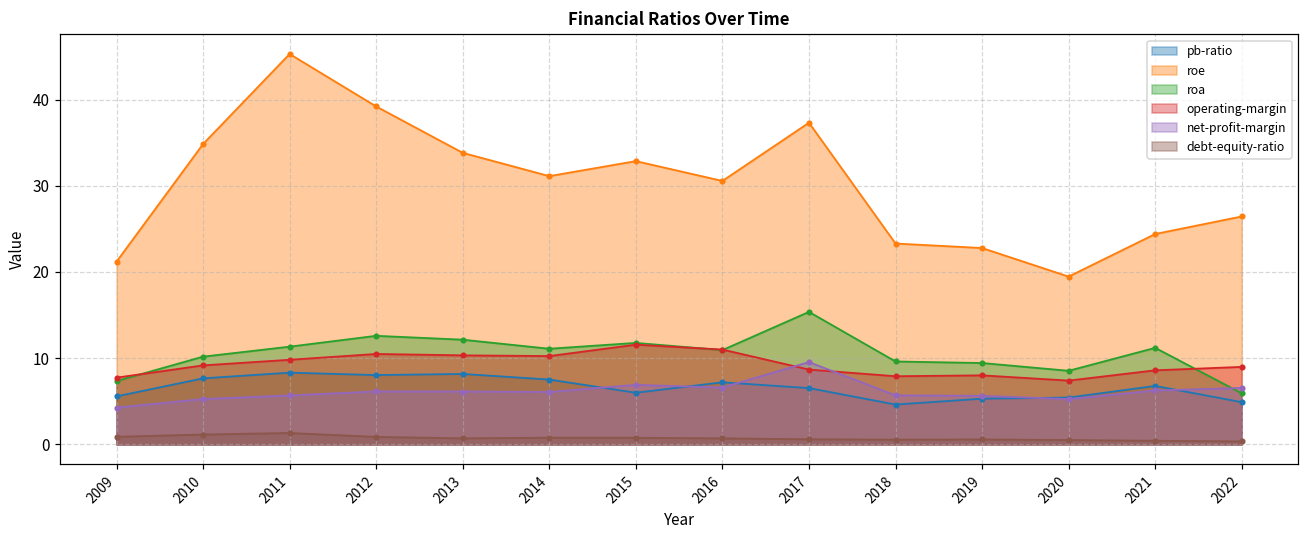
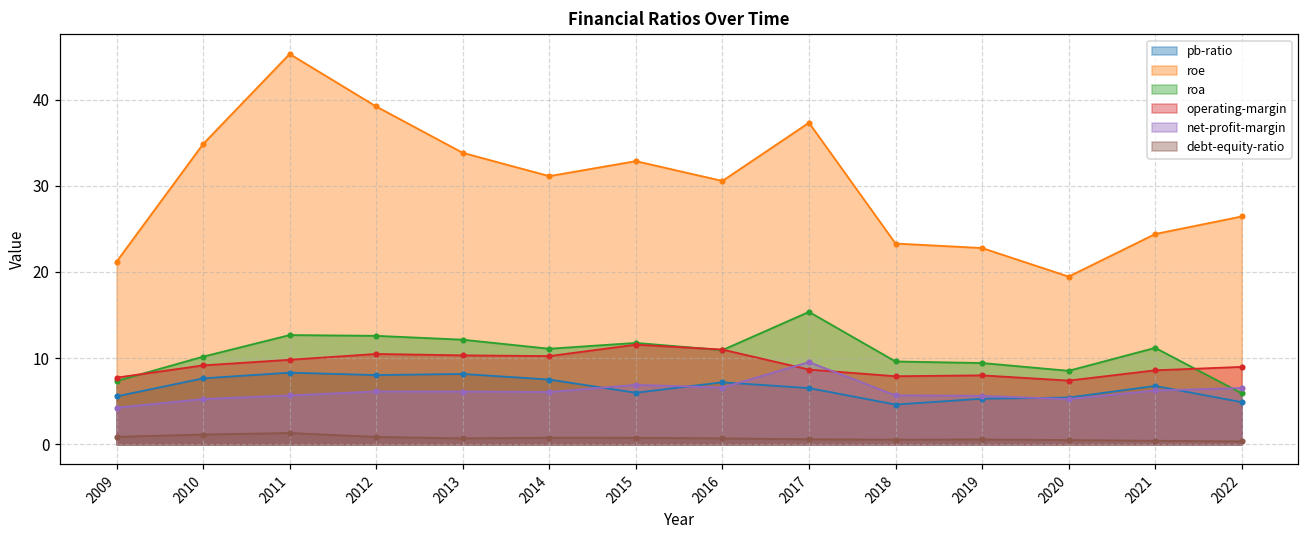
  {
    "pb-ratio": {
      "2009": 6,
      "2010": 8,
      "2011": 8,
      "2012": 8,
      "2013": 8,
      "2014": 8,
      "2015": 6,
      "2016": 7,
      "2017": 7,
      "2018": 5,
      "2019": 5,
      "2021": 7,
      "2022": 5
    },
    "roa": {
      "2009": 7,
      "2010": 10,
-     "2011": 11,
+     "2011": 13,
      "2012": 13,
      "2013": 12,
      "2014": 11,
      "2017": 15,
      "2018": 10,
      "2019": 9,
      "2020": 9,
      "2021": 11,
      "2022": 6
    },
    "net-profit-margin": {
      "2009": 4,
      "2010": 5,
      "2011": 6,
      "2012": 6,
      "2013": 6,
      "2014": 6,
      "2015": 7,
      "2016": 7,
      "2017": 10,
      "2018": 6,
      "2019": 6,
      "2021": 6,
      "2022": 7
    }
  }
